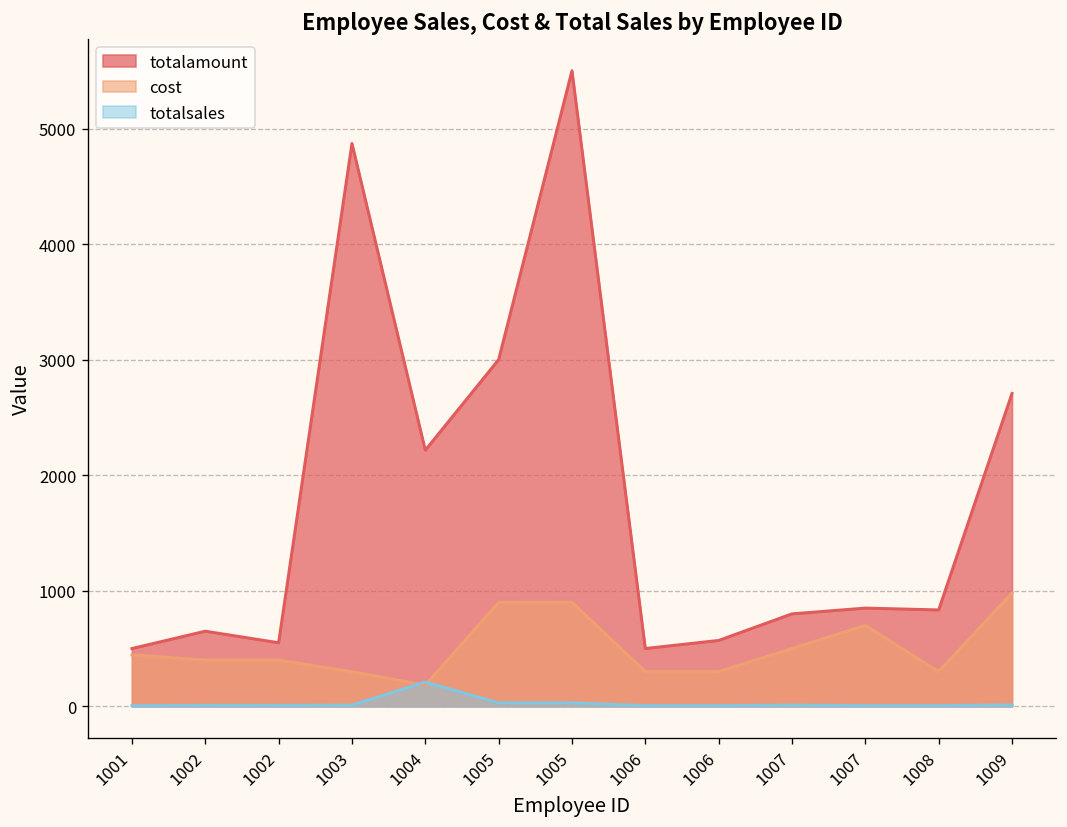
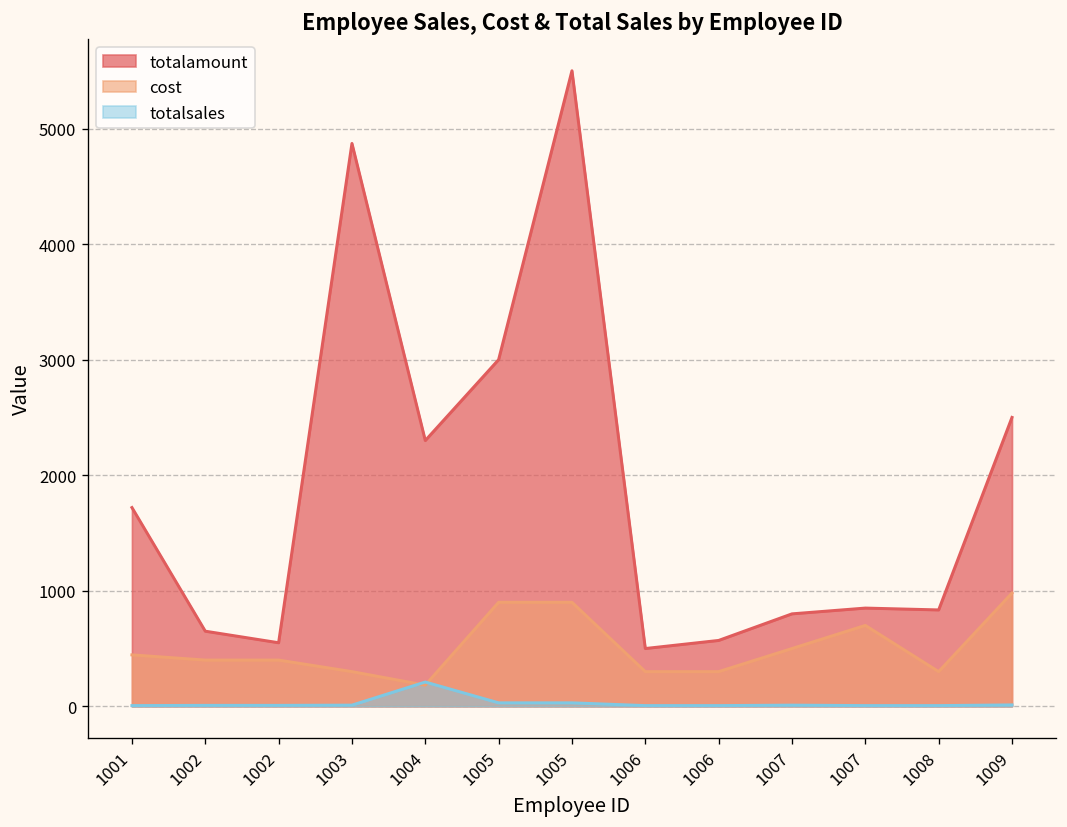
  {
    "totalamount": {
-     "1001": 500,
+     "1001": 1700,
      "1003": 4900,
-     "1004": 2200,
+     "1004": 2300,
      "1008": 800,
-     "1009": 2700
+     "1009": 2500
    },
    "cost": {
      "1001": 400,
      "1003": 300,
      "1004": 200,
      "1008": 300,
      "1009": 1000
    },
    "totalsales": {
      "1001": 0,
      "1003": 0,
      "1004": 200,
      "1008": 0,
      "1009": 0
    }
  }
